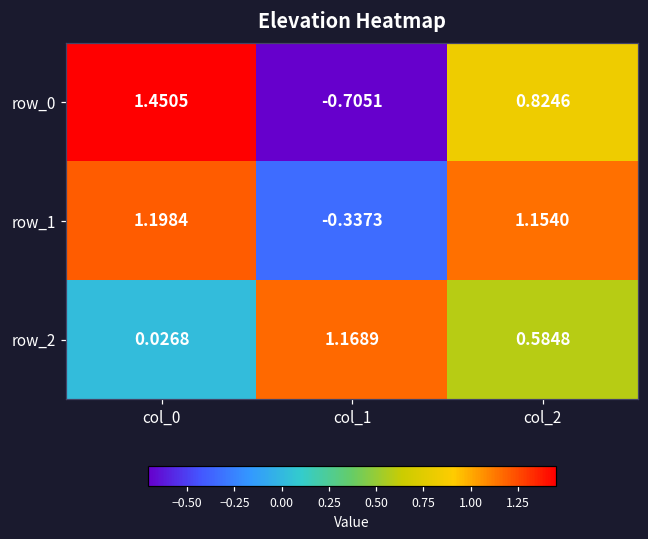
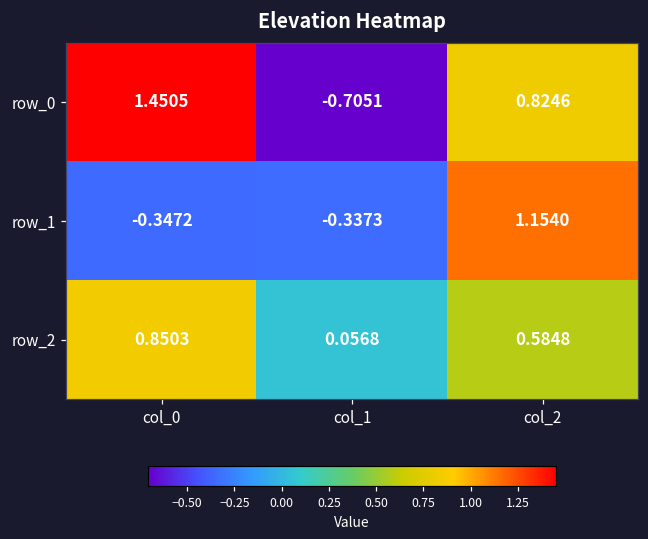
  {
    "row_0": {
      "col_0": 1.4505,
      "col_1": -0.7051,
      "col_2": 0.8246
    },
    "row_1": {
-     "col_0": 1.1984,
+     "col_0": -0.3472,
      "col_1": -0.3373,
      "col_2": 1.1540
    },
    "row_2": {
-     "col_0": 0.0268,
-     "col_1": 1.1689,
+     "col_0": 0.8503,
+     "col_1": 0.0568,
      "col_2": 0.5848
    }
  }
